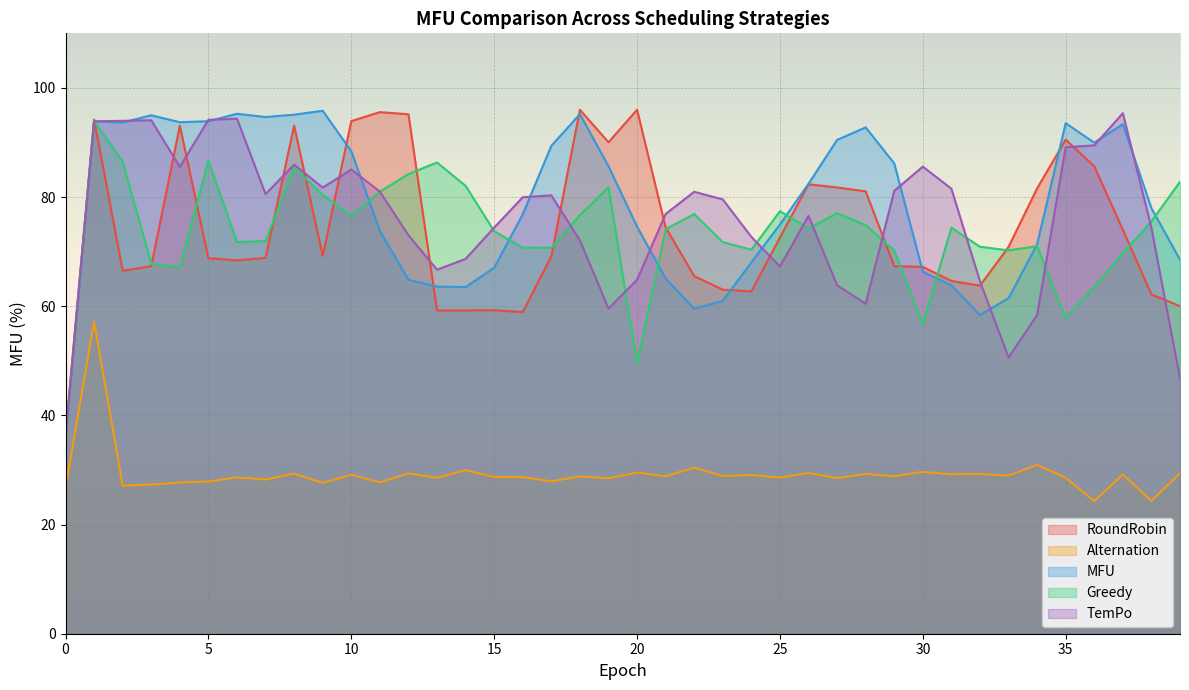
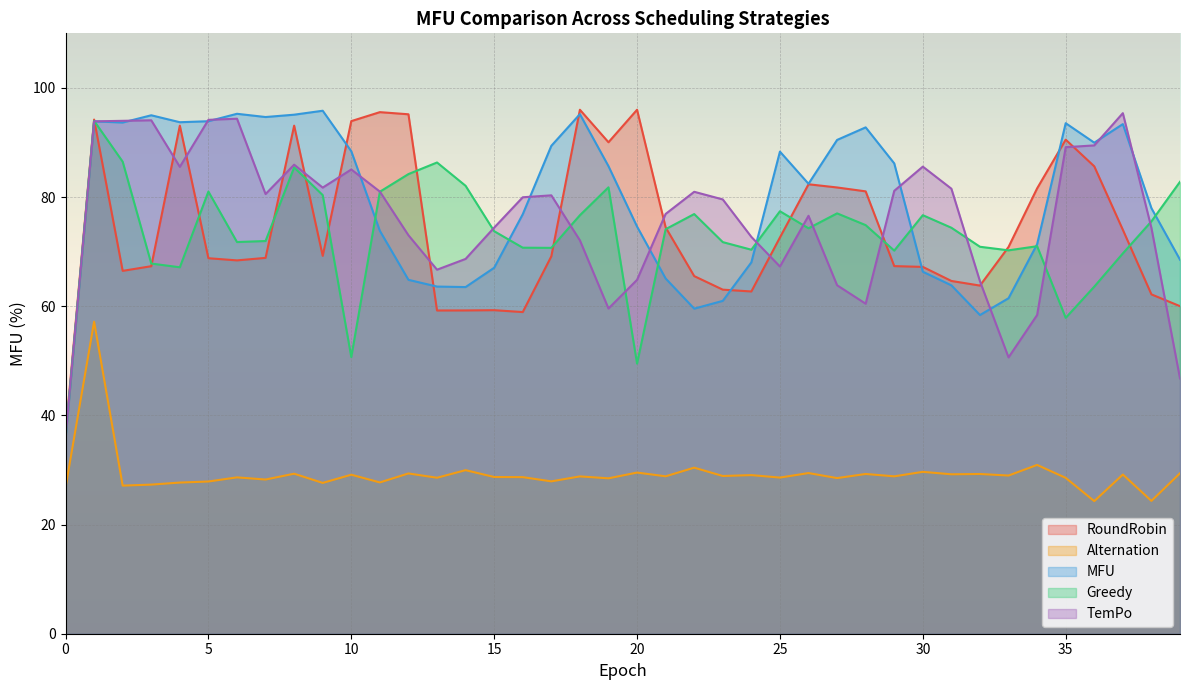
  {
    "MFU": {
      "10": 88,
      "15": 67,
      "20": 75,
-     "25": 75,
+     "25": 88,
      "30": 66,
      "35": 94
    },
    "Greedy": {
-     "5": 87,
-     "10": 77,
+     "5": 81,
+     "10": 51,
      "15": 74,
      "20": 49,
      "25": 77,
-     "30": 57,
+     "30": 77,
      "35": 58
    },
    "TemPo": {
      "10": 85,
      "15": 74,
      "20": 65,
      "25": 67,
      "30": 86,
      "35": 89
    }
  }
